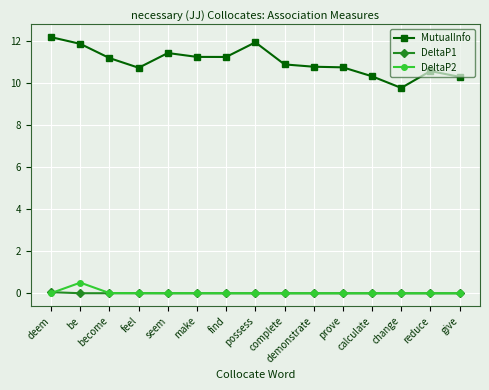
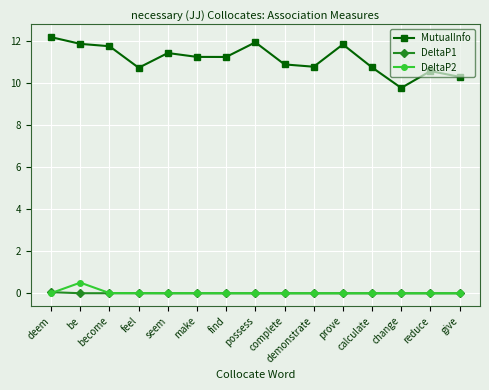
  {
    "MutualInfo": {
      "deem": 12.2,
      "be": 11.9,
-     "become": 11.2,
+     "become": 11.7,
      "feel": 10.7,
      "seem": 11.4,
      "make": 11.2,
      "find": 11.2,
      "possess": 11.9,
      "complete": 10.9,
      "demonstrate": 10.8,
-     "prove": 10.7,
-     "calculate": 10.3,
+     "prove": 11.8,
+     "calculate": 10.7,
      "change": 9.8,
      "give": 10.3
    },
    "DeltaP1": {
      "be": 0.0
    },
    "DeltaP2": {
      "be": 0.5
    }
  }
